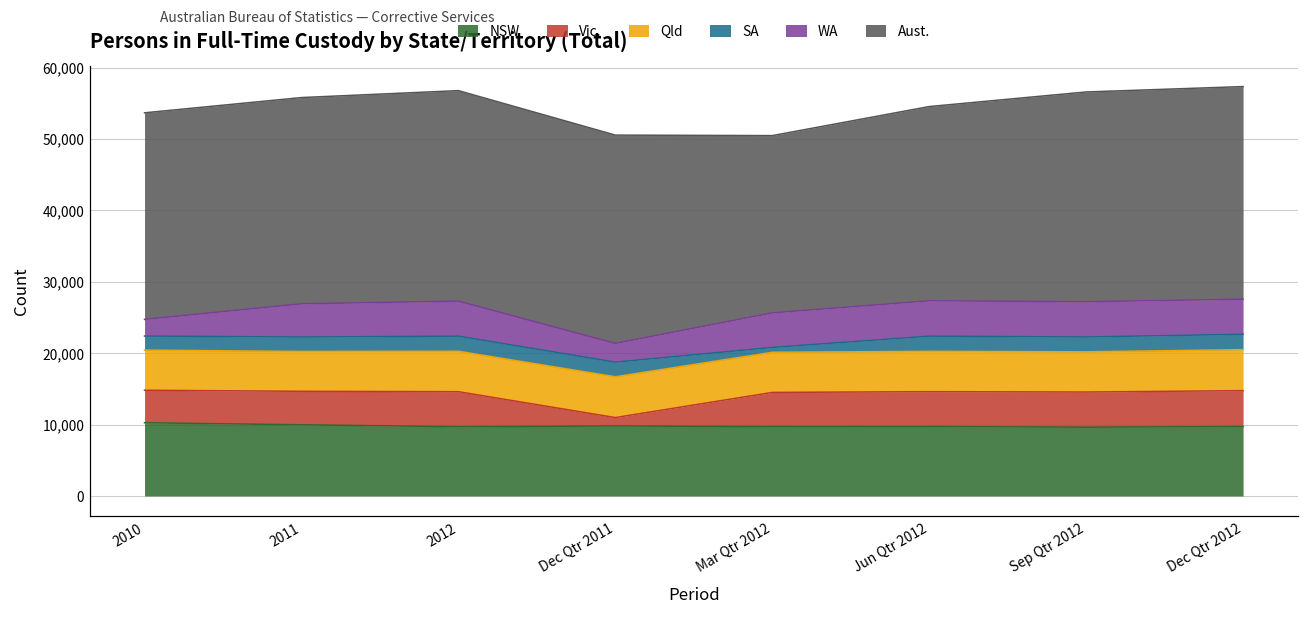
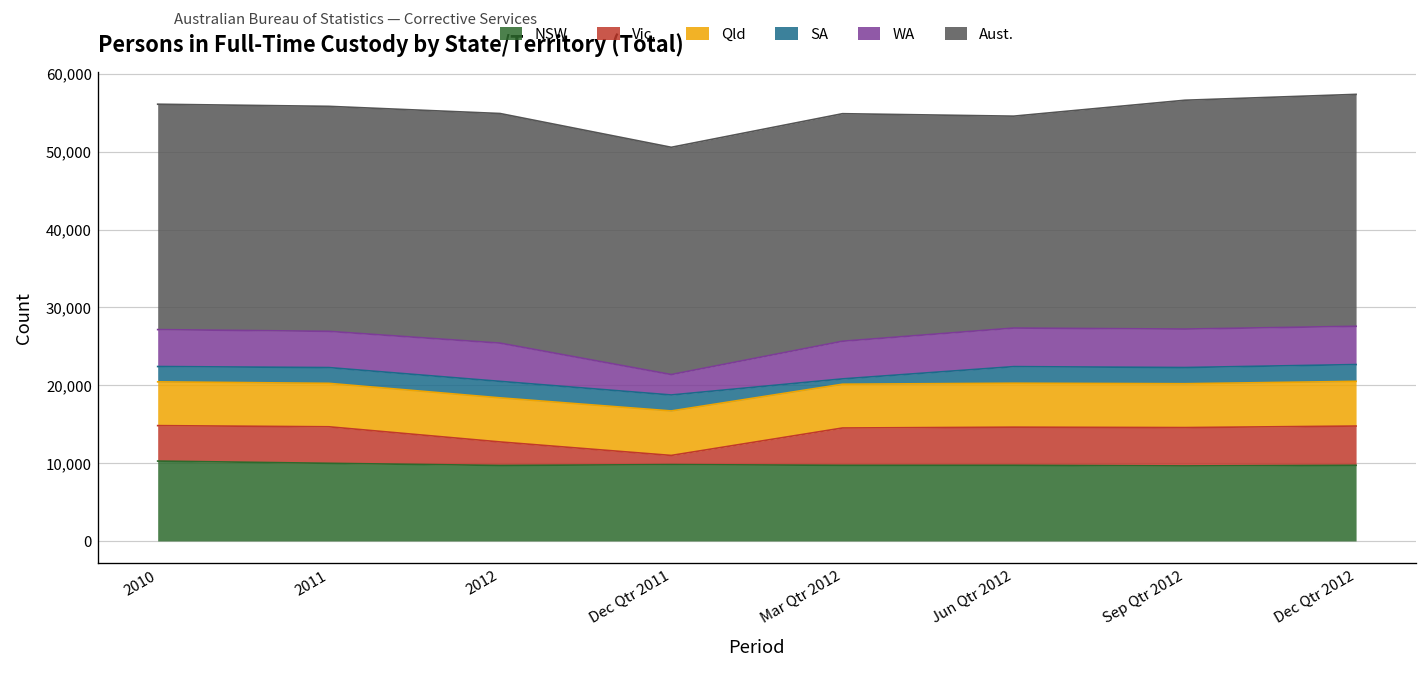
  {
    "NSW": {
      "2010": "10,000",
      "2011": "10,000",
      "2012": "10,000",
      "Dec Qtr 2011": "10,000",
      "Mar Qtr 2012": "10,000",
      "Jun Qtr 2012": "10,000",
      "Sep Qtr 2012": "10,000",
      "Dec Qtr 2012": "10,000"
    },
    "Vic.": {
      "2010": "5,000",
      "2011": "5,000",
-     "2012": "5,000",
+     "2012": "3,000",
      "Dec Qtr 2011": "1,000",
      "Mar Qtr 2012": "5,000",
      "Jun Qtr 2012": "5,000",
      "Sep Qtr 2012": "5,000",
      "Dec Qtr 2012": "5,000"
    },
    "Qld": {
      "2010": "6,000",
      "2011": "6,000",
      "2012": "6,000",
      "Dec Qtr 2011": "6,000",
      "Mar Qtr 2012": "6,000",
      "Jun Qtr 2012": "6,000",
      "Sep Qtr 2012": "6,000",
      "Dec Qtr 2012": "6,000"
    },
    "SA": {
      "2010": "2,000",
      "2011": "2,000",
      "2012": "2,000",
      "Dec Qtr 2011": "2,000",
      "Mar Qtr 2012": "1,000",
      "Jun Qtr 2012": "2,000",
      "Sep Qtr 2012": "2,000",
      "Dec Qtr 2012": "2,000"
    },
    "WA": {
-     "2010": "2,000",
+     "2010": "5,000",
      "2011": "5,000",
      "2012": "5,000",
      "Dec Qtr 2011": "3,000",
      "Mar Qtr 2012": "5,000",
      "Jun Qtr 2012": "5,000",
      "Sep Qtr 2012": "5,000",
      "Dec Qtr 2012": "5,000"
    },
    "Aust.": {
      "2010": "29,000",
      "2011": "29,000",
      "2012": "29,000",
      "Dec Qtr 2011": "29,000",
-     "Mar Qtr 2012": "25,000",
+     "Mar Qtr 2012": "29,000",
      "Jun Qtr 2012": "27,000",
      "Sep Qtr 2012": "29,000",
      "Dec Qtr 2012": "30,000"
    }
  }
